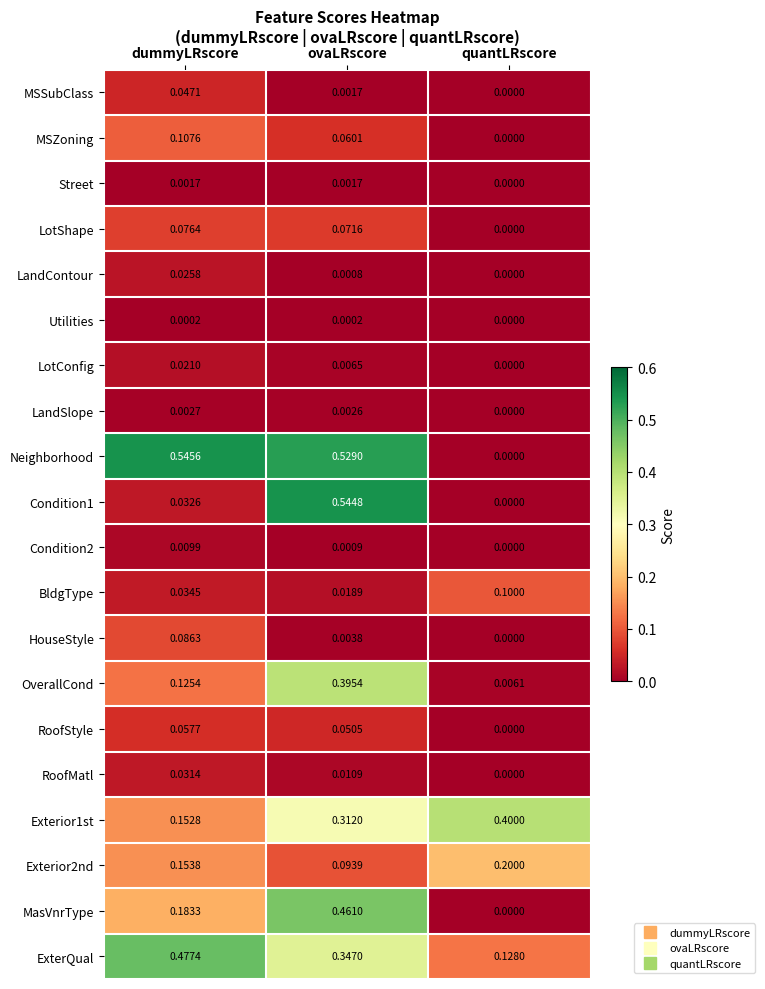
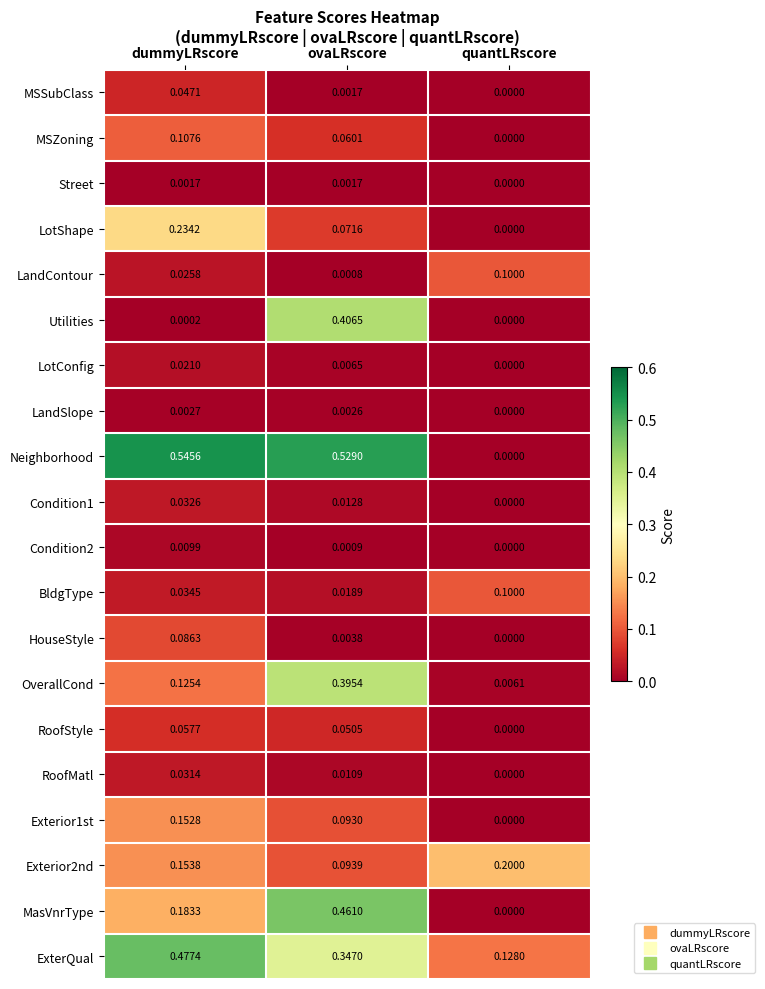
  {
    "MSSubClass": {
      "dummyLRscore": 0.0471,
      "ovaLRscore": 0.0017,
      "quantLRscore": 0.0000
    },
    "MSZoning": {
      "dummyLRscore": 0.1076,
      "ovaLRscore": 0.0601,
      "quantLRscore": 0.0000
    },
    "Street": {
      "dummyLRscore": 0.0017,
      "ovaLRscore": 0.0017,
      "quantLRscore": 0.0000
    },
    "LotShape": {
-     "dummyLRscore": 0.0764,
+     "dummyLRscore": 0.2342,
      "ovaLRscore": 0.0716,
      "quantLRscore": 0.0000
    },
    "LandContour": {
      "dummyLRscore": 0.0258,
      "ovaLRscore": 0.0008,
-     "quantLRscore": 0.0000
+     "quantLRscore": 0.1000
    },
    "Utilities": {
      "dummyLRscore": 0.0002,
-     "ovaLRscore": 0.0002,
+     "ovaLRscore": 0.4065,
      "quantLRscore": 0.0000
    },
    "LotConfig": {
      "dummyLRscore": 0.0210,
      "ovaLRscore": 0.0065,
      "quantLRscore": 0.0000
    },
    "LandSlope": {
      "dummyLRscore": 0.0027,
      "ovaLRscore": 0.0026,
      "quantLRscore": 0.0000
    },
    "Neighborhood": {
      "dummyLRscore": 0.5456,
      "ovaLRscore": 0.5290,
      "quantLRscore": 0.0000
    },
    "Condition1": {
      "dummyLRscore": 0.0326,
-     "ovaLRscore": 0.5448,
+     "ovaLRscore": 0.0128,
      "quantLRscore": 0.0000
    },
    "Condition2": {
      "dummyLRscore": 0.0099,
      "ovaLRscore": 0.0009,
      "quantLRscore": 0.0000
    },
    "BldgType": {
      "dummyLRscore": 0.0345,
      "ovaLRscore": 0.0189,
      "quantLRscore": 0.1000
    },
    "HouseStyle": {
      "dummyLRscore": 0.0863,
      "ovaLRscore": 0.0038,
      "quantLRscore": 0.0000
    },
    "OverallCond": {
      "dummyLRscore": 0.1254,
      "ovaLRscore": 0.3954,
      "quantLRscore": 0.0061
    },
    "RoofStyle": {
      "dummyLRscore": 0.0577,
      "ovaLRscore": 0.0505,
      "quantLRscore": 0.0000
    },
    "RoofMatl": {
      "dummyLRscore": 0.0314,
      "ovaLRscore": 0.0109,
      "quantLRscore": 0.0000
    },
    "Exterior1st": {
      "dummyLRscore": 0.1528,
-     "ovaLRscore": 0.3120,
-     "quantLRscore": 0.4000
+     "ovaLRscore": 0.0930,
+     "quantLRscore": 0.0000
    },
    "Exterior2nd": {
      "dummyLRscore": 0.1538,
      "ovaLRscore": 0.0939,
      "quantLRscore": 0.2000
    },
    "MasVnrType": {
      "dummyLRscore": 0.1833,
      "ovaLRscore": 0.4610,
      "quantLRscore": 0.0000
    },
    "ExterQual": {
      "dummyLRscore": 0.4774,
      "ovaLRscore": 0.3470,
      "quantLRscore": 0.1280
    }
  }
